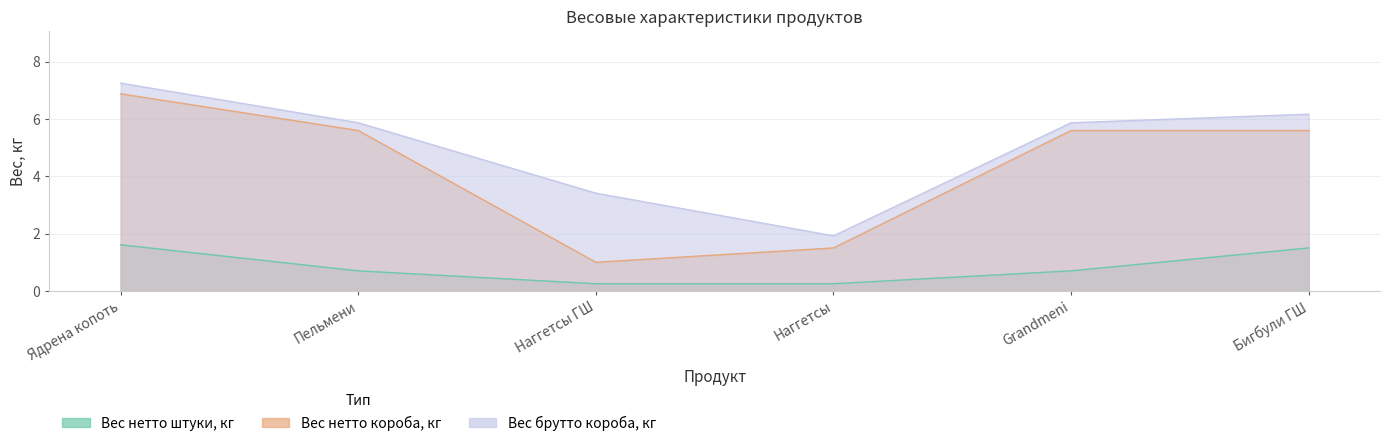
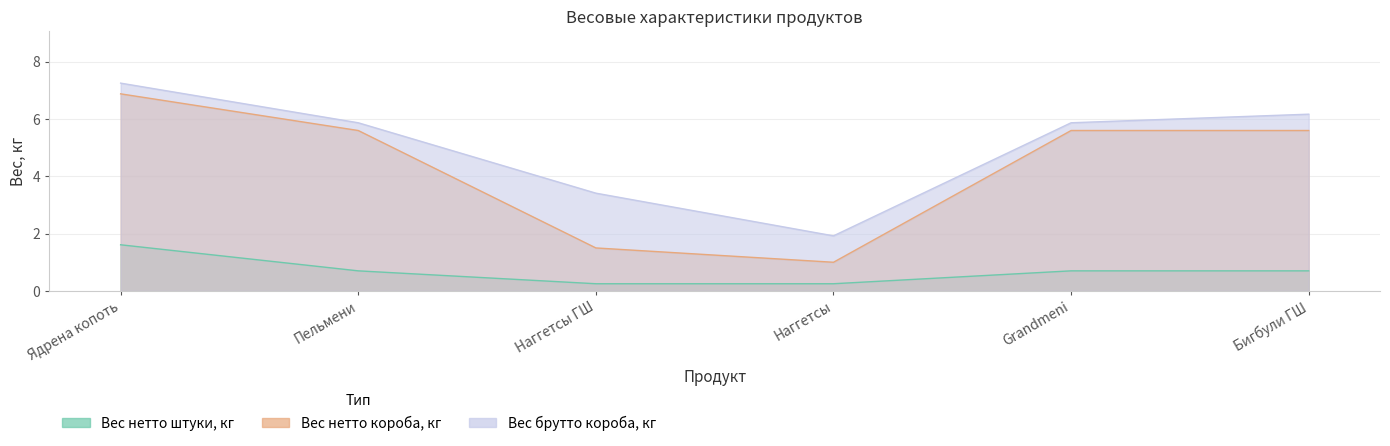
  {
    "Вес нетто штуки, кг": {
      "Ядрена копоть": 1.6,
      "Пельмени": 0.7,
      "Наггетсы ГШ": 0.3,
      "Наггетсы": 0.3,
      "Grandmeni": 0.7,
-     "Бигбули ГШ": 1.5
+     "Бигбули ГШ": 0.7
    },
    "Вес нетто короба, кг": {
      "Ядрена копоть": 6.9,
      "Пельмени": 5.6,
-     "Наггетсы ГШ": 1.0,
-     "Наггетсы": 1.5,
+     "Наггетсы ГШ": 1.5,
+     "Наггетсы": 1.0,
      "Grandmeni": 5.6,
      "Бигбули ГШ": 5.6
    },
    "Вес брутто короба, кг": {
      "Ядрена копоть": 7.3,
      "Пельмени": 5.9,
      "Наггетсы ГШ": 3.4,
      "Наггетсы": 1.9,
      "Grandmeni": 5.9,
      "Бигбули ГШ": 6.2
    }
  }
